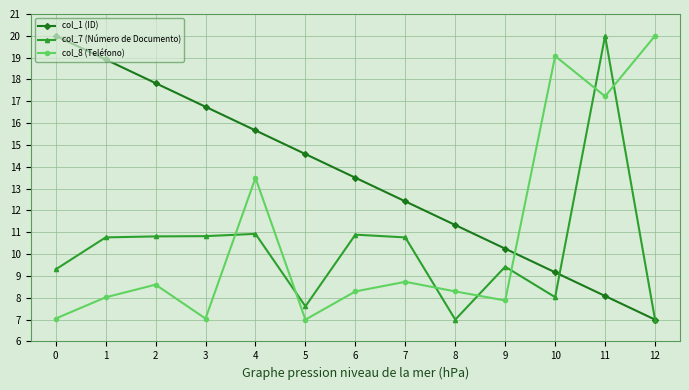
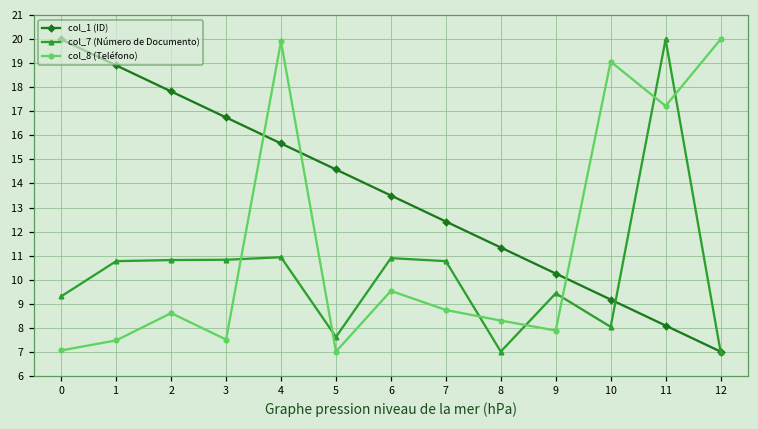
  {
    "col_8 (Teléfono)": {
      "0": 7.0,
-     "1": 8.0,
+     "1": 7.5,
      "2": 8.6,
-     "3": 7.0,
-     "4": 13.5,
+     "3": 7.5,
+     "4": 19.9,
      "5": 7.0,
-     "6": 8.3,
+     "6": 9.5,
      "7": 8.7,
      "8": 8.3,
      "9": 7.9,
      "10": 19.1,
      "11": 17.2,
      "12": 20.0
    }
  }
